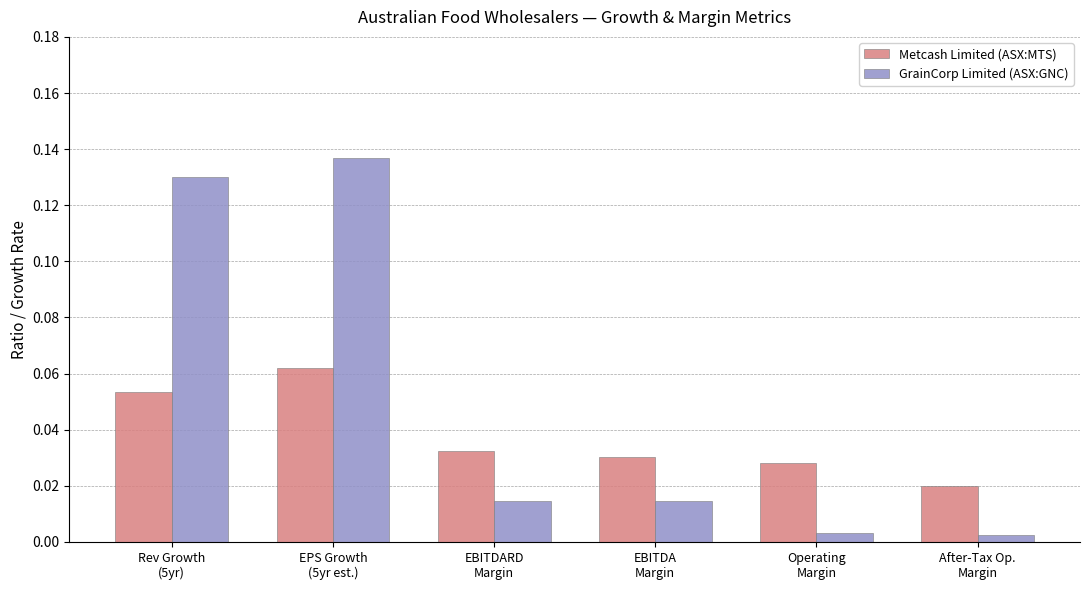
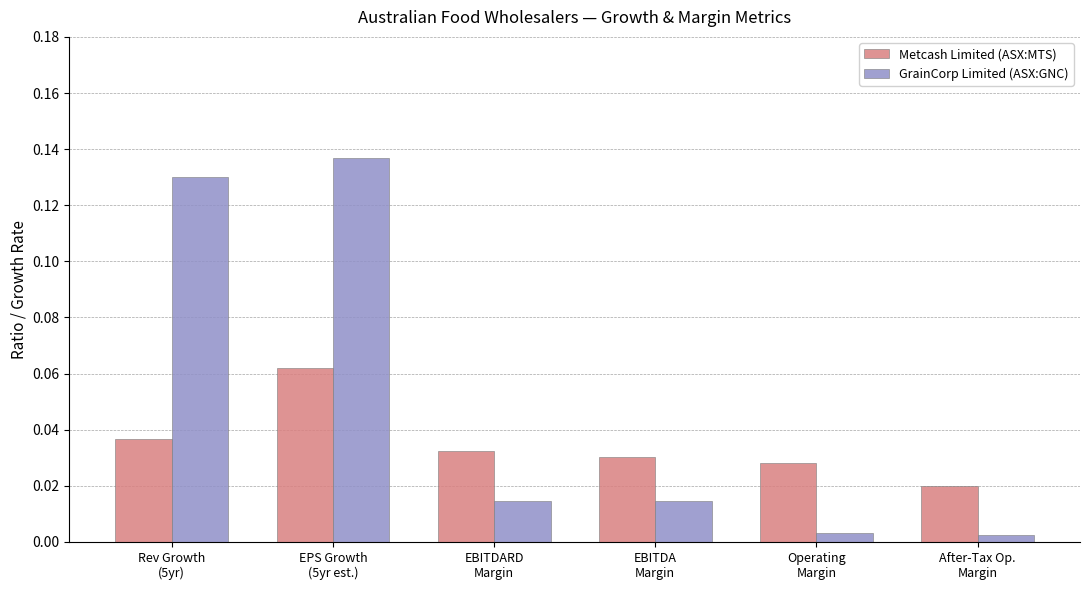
  {
    "Metcash Limited (ASX:MTS)": {
-     "Rev Growth (5yr)": 0.053,
+     "Rev Growth (5yr)": 0.037,
      "EPS Growth (5yr est.)": 0.062,
      "EBITDARD Margin": 0.032,
      "EBITDA Margin": 0.030,
      "Operating Margin": 0.028,
      "After-Tax Op. Margin": 0.020
    },
    "GrainCorp Limited (ASX:GNC)": {
      "Rev Growth (5yr)": 0.130,
      "EPS Growth (5yr est.)": 0.137,
      "EBITDARD Margin": 0.015,
      "EBITDA Margin": 0.015,
      "Operating Margin": 0.003,
      "After-Tax Op. Margin": 0.002
    }
  }
